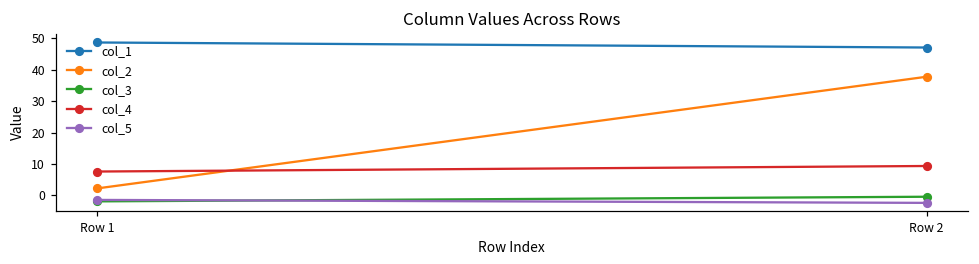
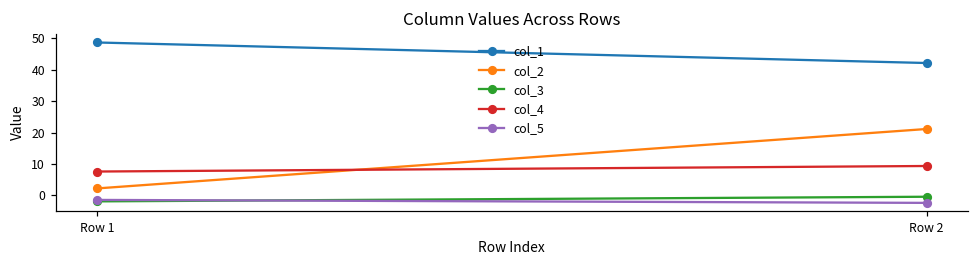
  {
    "col_1": {
      "Row 1": 49,
-     "Row 2": 47
+     "Row 2": 42
    },
    "col_2": {
      "Row 1": 2,
-     "Row 2": 38
+     "Row 2": 21
    },
    "col_3": {
      "Row 2": 0
    },
    "col_4": {
      "Row 1": 8,
      "Row 2": 9
    },
    "col_5": {
      "Row 2": -2
    }
  }
